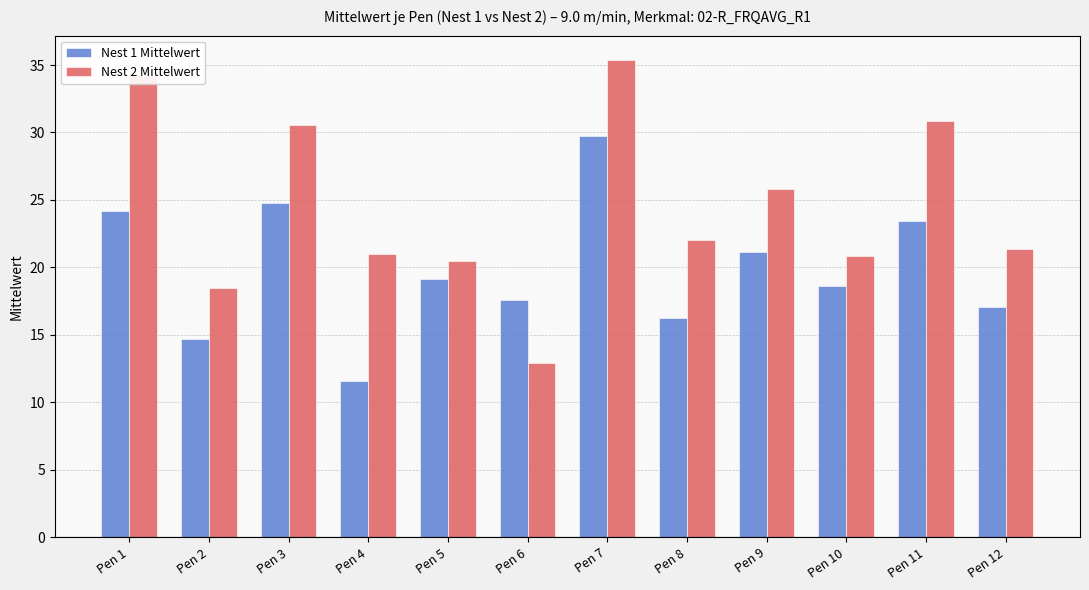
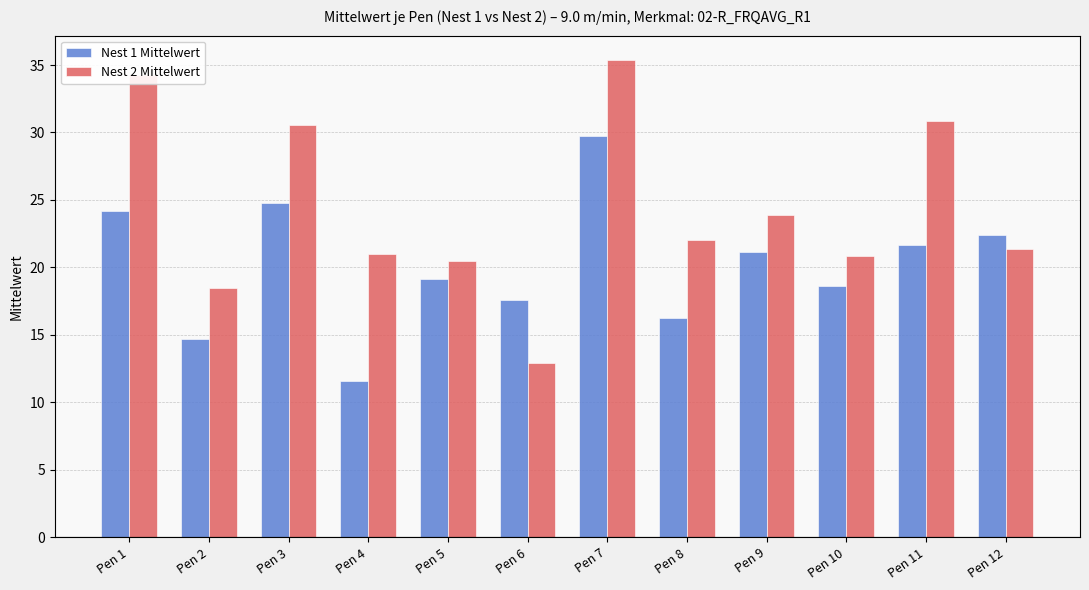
  {
    "Nest 1 Mittelwert": {
      "Pen 1": 24.1,
      "Pen 2": 14.7,
      "Pen 3": 24.8,
      "Pen 4": 11.6,
      "Pen 5": 19.1,
      "Pen 6": 17.6,
      "Pen 7": 29.8,
      "Pen 8": 16.3,
      "Pen 9": 21.2,
      "Pen 10": 18.6,
-     "Pen 11": 23.4,
-     "Pen 12": 17.1
+     "Pen 11": 21.7,
+     "Pen 12": 22.4
    },
    "Nest 2 Mittelwert": {
      "Pen 2": 18.5,
      "Pen 3": 30.6,
      "Pen 4": 21.0,
      "Pen 5": 20.5,
      "Pen 6": 12.9,
      "Pen 7": 35.4,
      "Pen 8": 22.0,
-     "Pen 9": 25.8,
+     "Pen 9": 23.9,
      "Pen 10": 20.8,
      "Pen 11": 30.9,
      "Pen 12": 21.4
    }
  }
